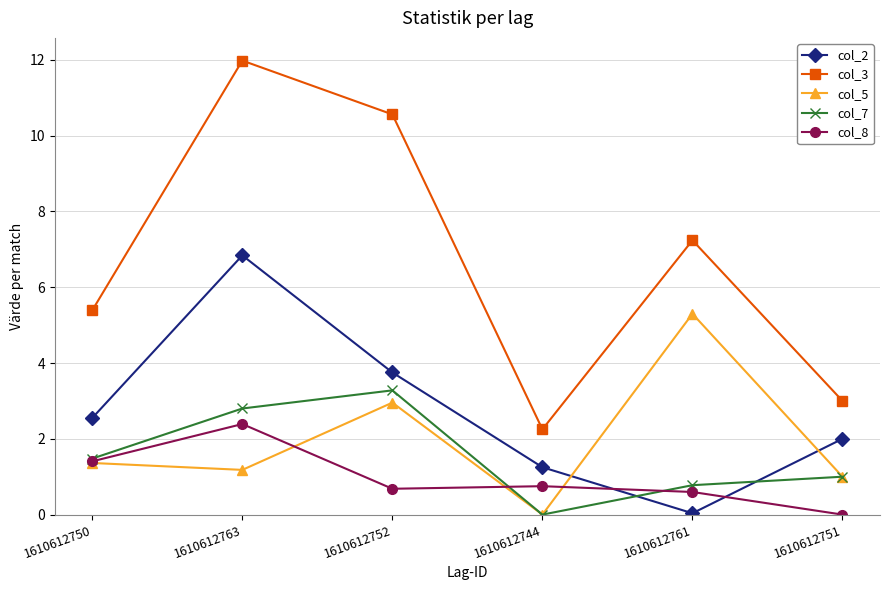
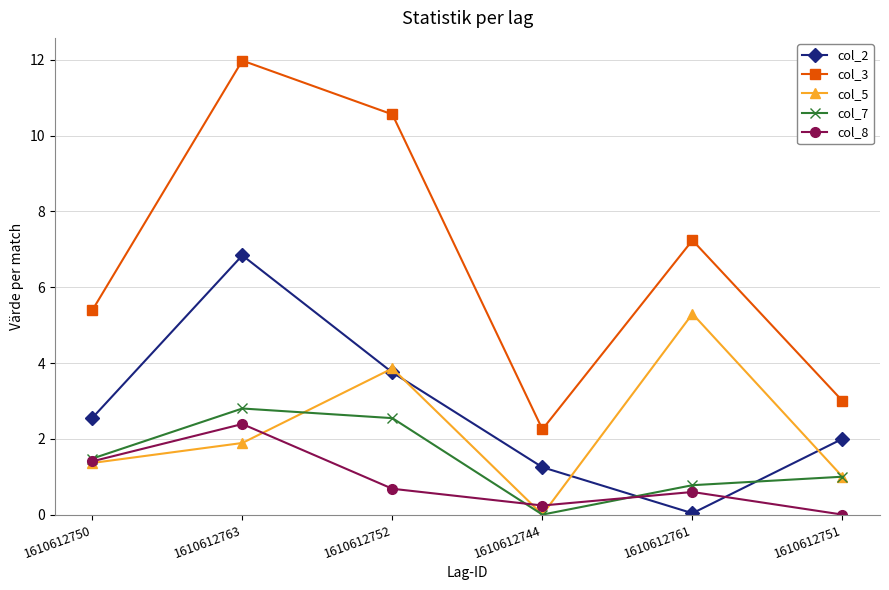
  {
    "col_2": {
      "1610612750": 2.6,
      "1610612763": 6.8,
      "1610612752": 3.8,
      "1610612744": 1.3,
      "1610612761": 0.0,
      "1610612751": 2.0
    },
    "col_3": {
      "1610612750": 5.4,
      "1610612763": 12.0,
      "1610612752": 10.6,
      "1610612744": 2.3,
      "1610612761": 7.2,
      "1610612751": 3.0
    },
    "col_5": {
-     "1610612763": 1.2,
-     "1610612752": 3.0,
+     "1610612763": 1.9,
+     "1610612752": 3.9,
      "1610612761": 5.3
    },
    "col_7": {
      "1610612750": 1.5,
      "1610612763": 2.8,
-     "1610612752": 3.3,
+     "1610612752": 2.5,
      "1610612761": 0.8
    },
    "col_8": {
      "1610612763": 2.4,
      "1610612752": 0.7,
-     "1610612744": 0.8,
+     "1610612744": 0.2,
      "1610612761": 0.6,
      "1610612751": 0.0
    }
  }
